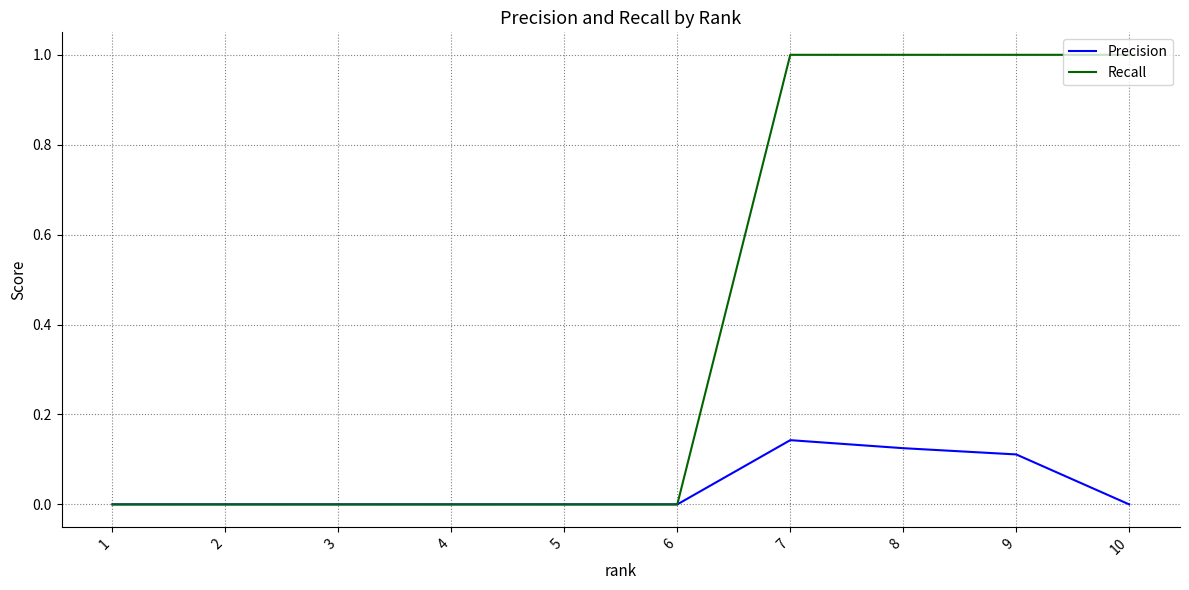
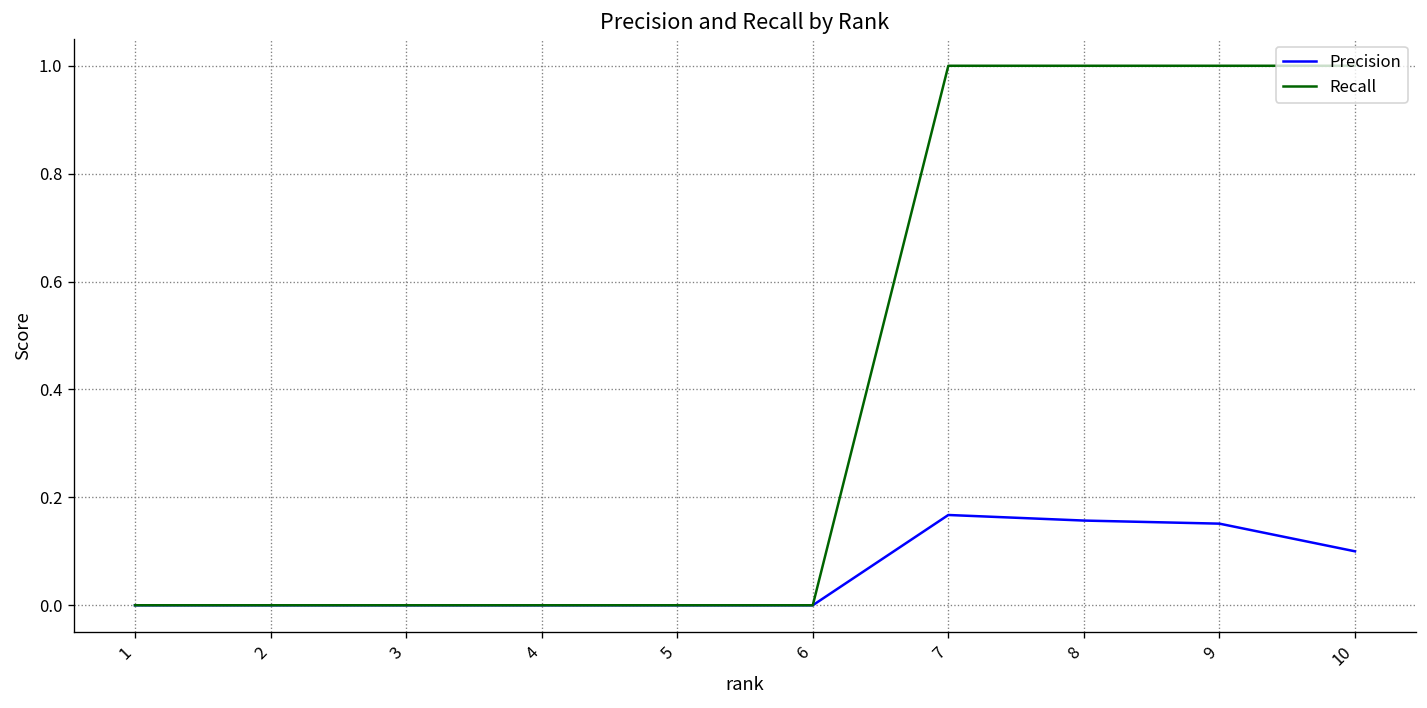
  {
    "Precision": {
-     "7": 0.14,
-     "8": 0.13,
-     "9": 0.11,
-     "10": 0.0
+     "7": 0.17,
+     "8": 0.16,
+     "9": 0.15,
+     "10": 0.1
    },
    "Recall": {
      "7": 1.00,
      "8": 1.00,
      "9": 1.00
    }
  }
